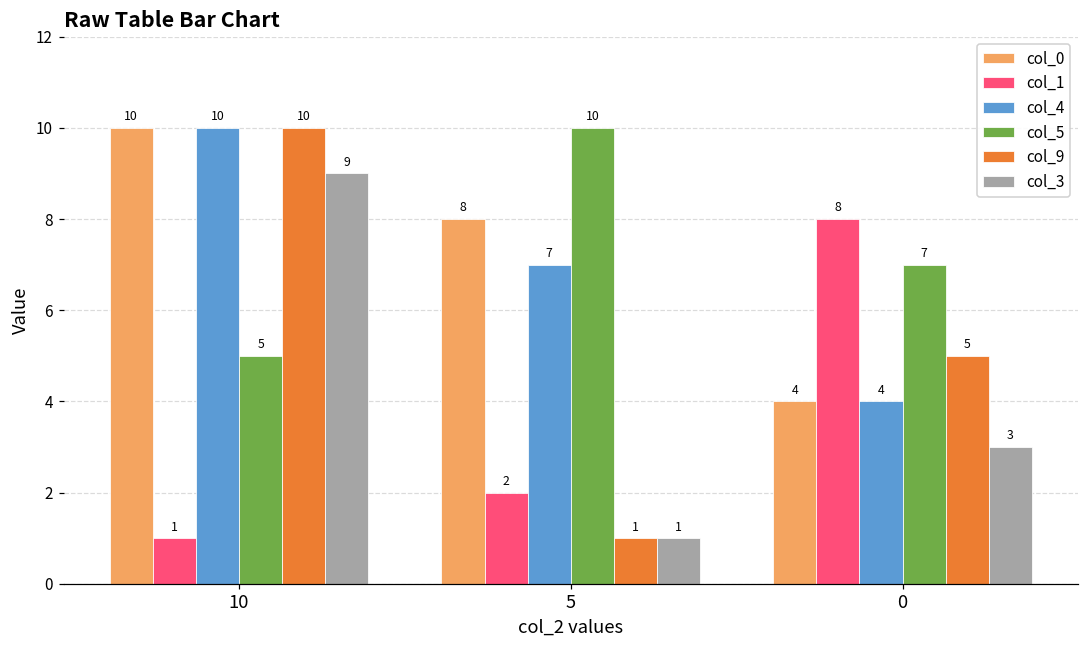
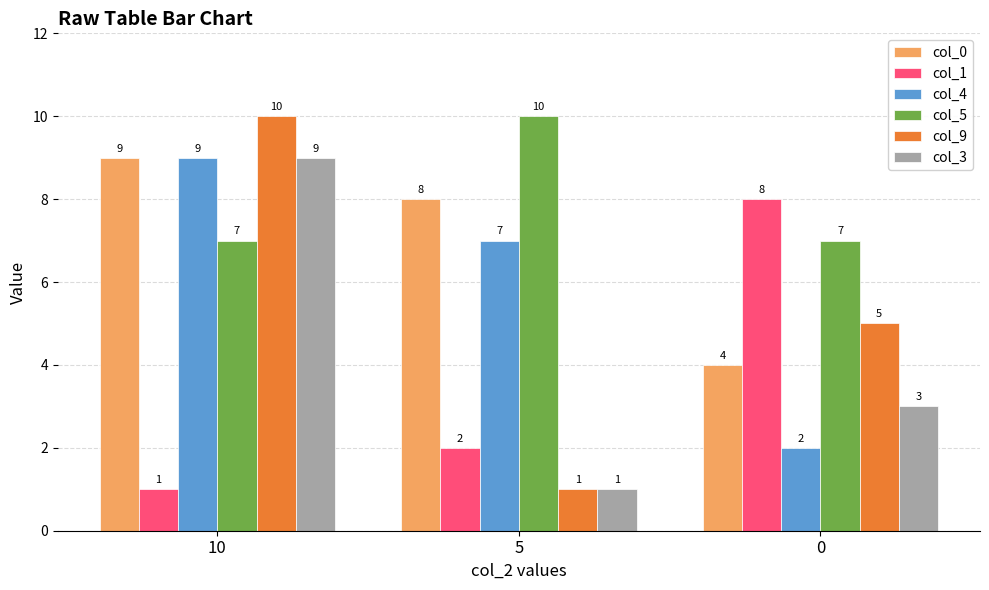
  {
    "col_0": {
-     "10": 10,
+     "10": 9,
      "5": 8,
      "0": 4
    },
    "col_1": {
      "10": 1,
      "5": 2,
      "0": 8
    },
    "col_4": {
-     "10": 10,
+     "10": 9,
      "5": 7,
-     "0": 4
+     "0": 2
    },
    "col_5": {
-     "10": 5,
+     "10": 7,
      "5": 10,
      "0": 7
    },
    "col_9": {
      "10": 10,
      "5": 1,
      "0": 5
    },
    "col_3": {
      "10": 9,
      "5": 1,
      "0": 3
    }
  }
